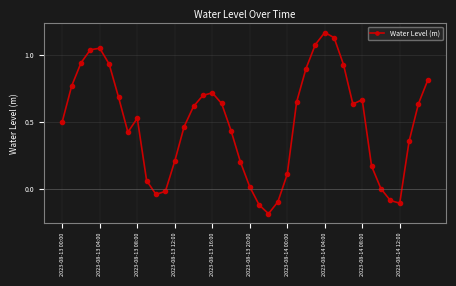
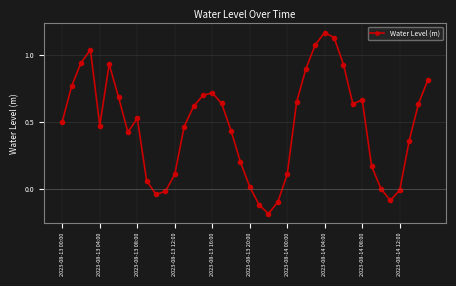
  {
    "2023-08-13 00:00": 0.50,
-   "2023-08-13 04:00": 1.05,
+   "2023-08-13 04:00": 0.47,
    "2023-08-13 08:00": 0.53,
-   "2023-08-13 12:00": 0.21,
+   "2023-08-13 12:00": 0.11,
    "2023-08-13 16:00": 0.72,
    "2023-08-13 20:00": 0.02,
    "2023-08-14 00:00": 0.11,
    "2023-08-14 04:00": 1.17,
    "2023-08-14 08:00": 0.67,
-   "2023-08-14 12:00": -0.11
+   "2023-08-14 12:00": -0.01
  }
